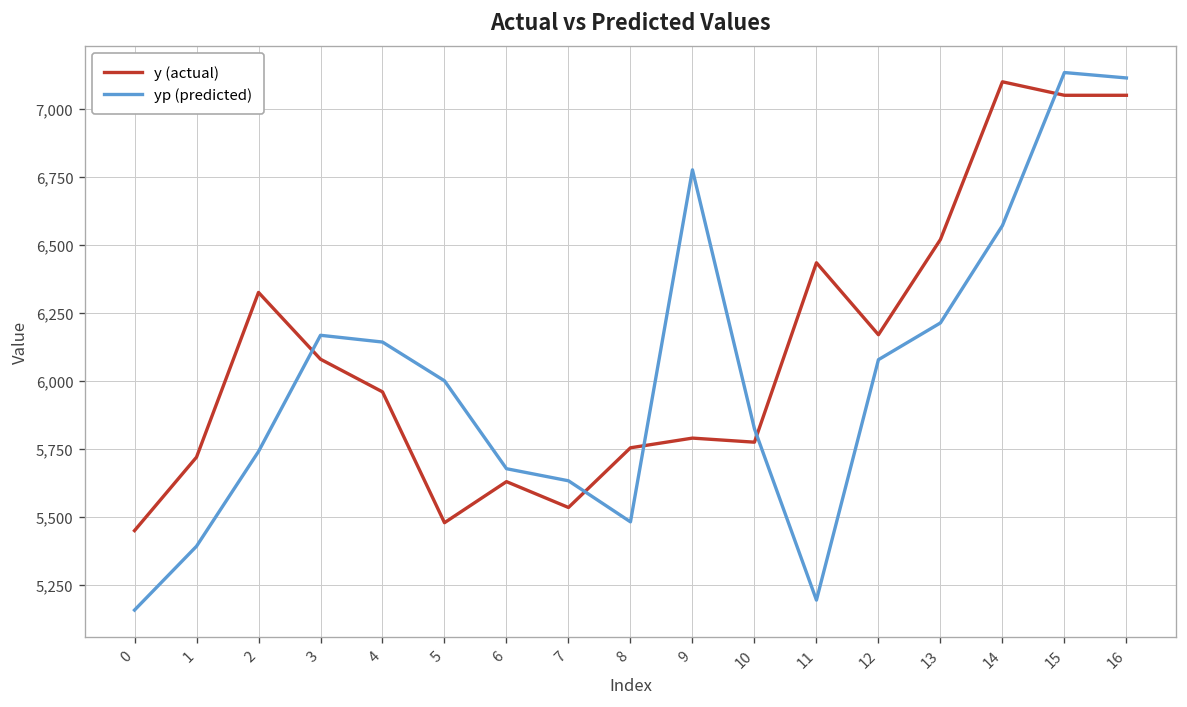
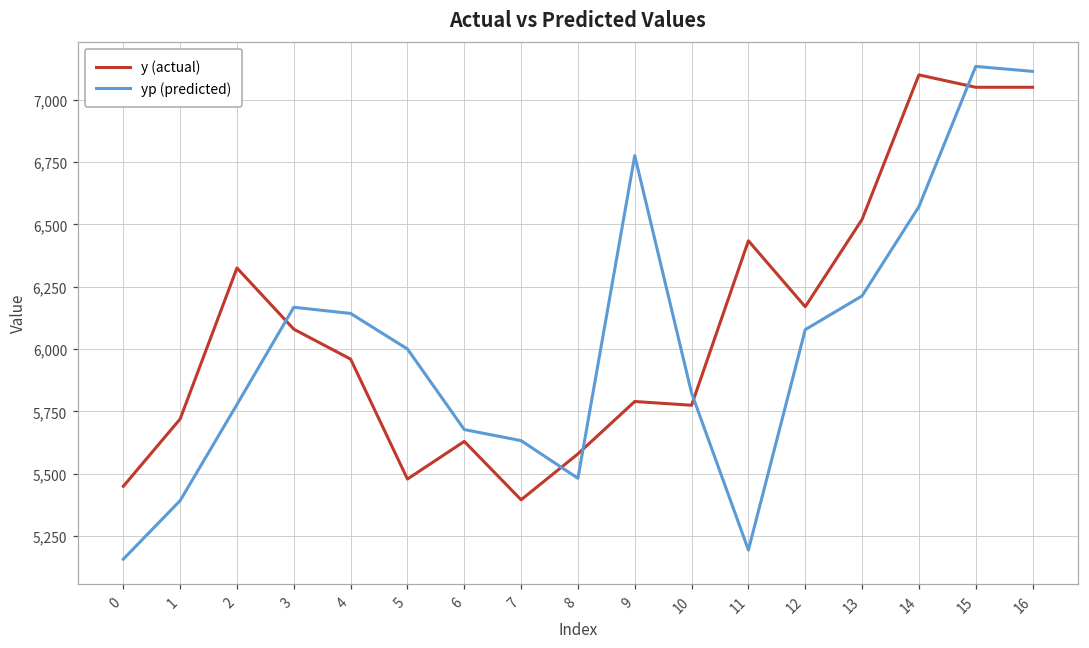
  {
    "y (actual)": {
      "0": "5,450",
      "1": "5,720",
      "2": "6,330",
      "3": "6,080",
      "4": "5,960",
      "5": "5,480",
      "6": "5,630",
-     "7": "5,540",
-     "8": "5,750",
+     "7": "5,400",
+     "8": "5,580",
      "9": "5,790",
      "10": "5,780",
      "11": "6,430",
      "12": "6,170",
      "13": "6,520",
      "14": "7,100",
      "15": "7,050",
      "16": "7,050"
    },
    "yp (predicted)": {
      "0": "5,160",
      "1": "5,390",
-     "2": "5,740",
+     "2": "5,780",
      "3": "6,170",
      "4": "6,140",
      "5": "6,000",
      "6": "5,680",
      "7": "5,630",
      "8": "5,480",
      "9": "6,780",
      "10": "5,820",
      "11": "5,190",
      "12": "6,080",
      "13": "6,210",
      "14": "6,570",
      "15": "7,130",
      "16": "7,110"
    }
  }
